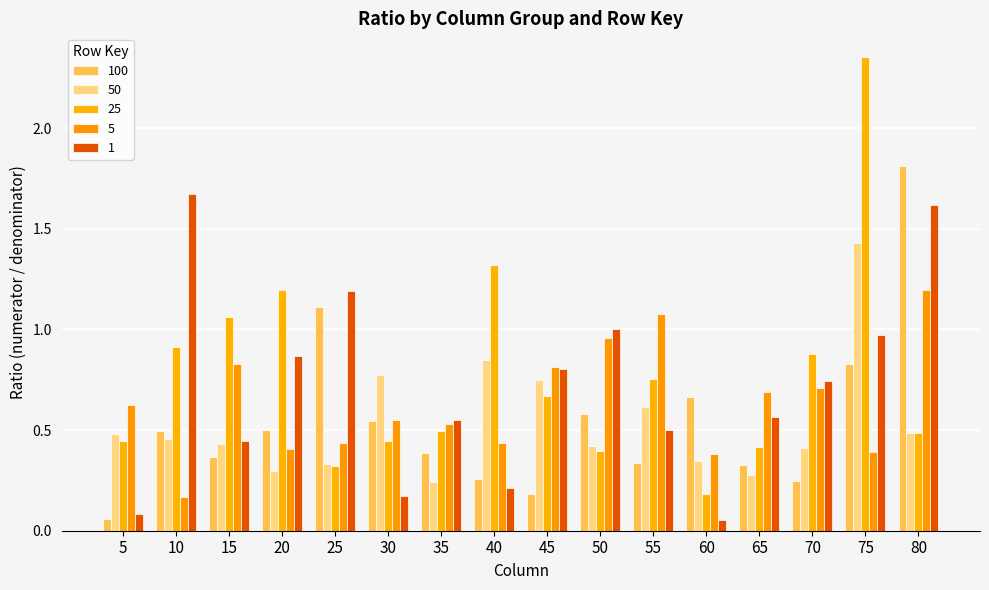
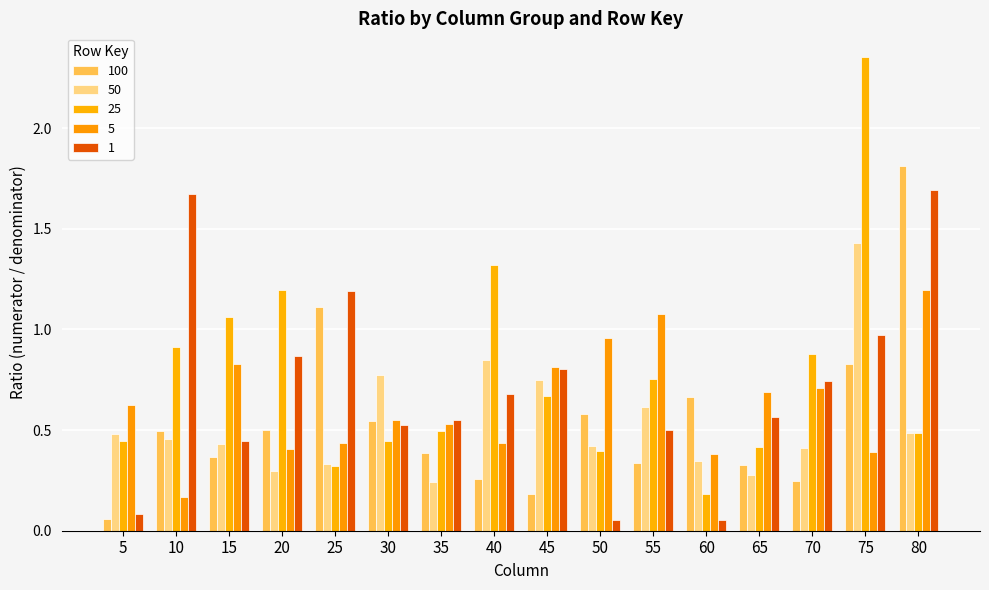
  {
    "1": {
      "5": 0.09,
      "10": 1.67,
      "15": 0.45,
      "20": 0.87,
      "25": 1.19,
-     "30": 0.17,
+     "30": 0.52,
      "35": 0.55,
-     "40": 0.21,
+     "40": 0.68,
      "45": 0.80,
-     "50": 1.00,
+     "50": 0.05,
      "55": 0.50,
      "60": 0.05,
      "65": 0.57,
      "70": 0.75,
      "75": 0.97,
-     "80": 1.62
+     "80": 1.69
    }
  }
